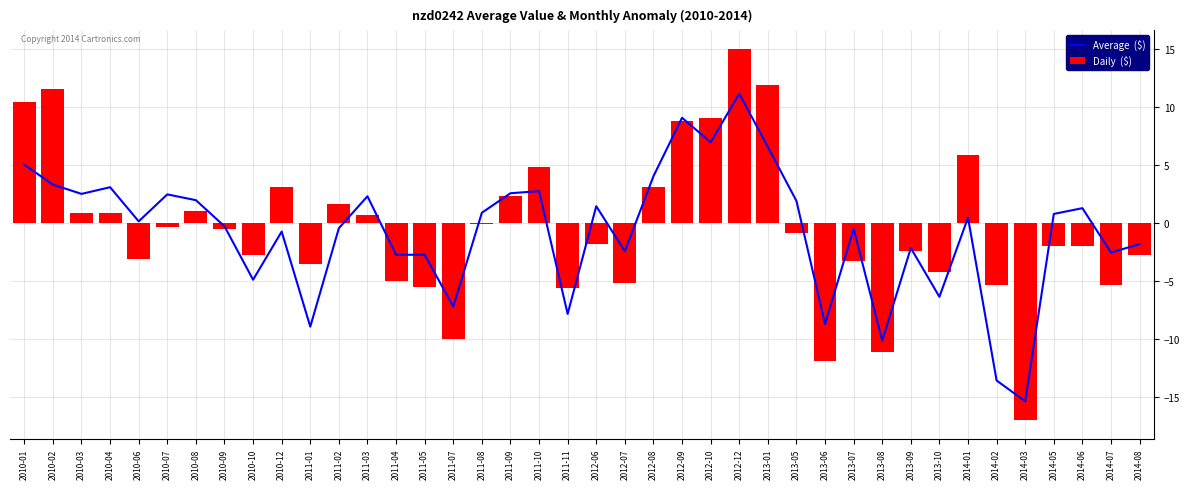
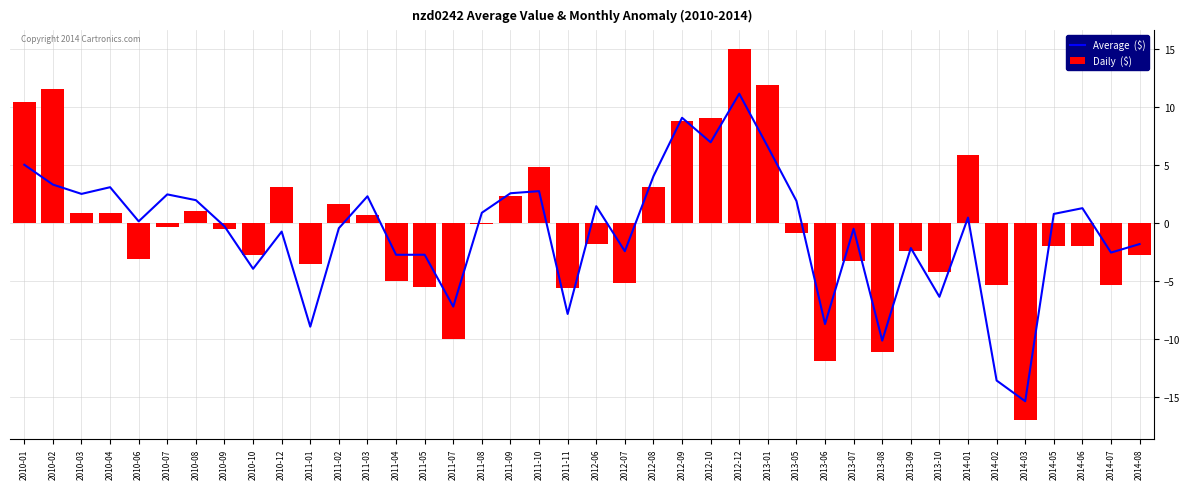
  {
    "Average ($)": {
      "2010-01": 5.0,
      "2010-02": 3.3,
      "2010-03": 2.5,
      "2010-04": 3.1,
      "2010-06": 0.1,
      "2010-07": 2.5,
      "2010-08": 2.0,
      "2010-09": -0.3,
-     "2010-10": -4.9,
+     "2010-10": -3.9,
      "2010-12": -0.7,
      "2011-01": -8.9,
      "2011-02": -0.4,
      "2011-03": 2.3,
      "2011-04": -2.7,
      "2011-05": -2.7,
      "2011-07": -7.2,
      "2011-08": 0.9,
      "2011-09": 2.6,
      "2011-10": 2.7,
      "2011-11": -7.8,
      "2012-06": 1.4,
      "2012-07": -2.4,
      "2012-08": 4.0,
      "2012-09": 9.0,
      "2012-10": 6.9,
      "2012-12": 11.1,
      "2013-01": 6.5,
      "2013-05": 1.9,
      "2013-06": -8.7,
      "2013-07": -0.5,
      "2013-08": -10.1,
      "2013-09": -2.2,
      "2013-10": -6.4,
      "2014-01": 0.5,
      "2014-02": -13.6,
      "2014-03": -15.3,
      "2014-05": 0.8,
      "2014-06": 1.3,
      "2014-07": -2.5,
      "2014-08": -1.8
    },
    "Daily ($)": {
      "2010-01": 10.4,
      "2010-02": 11.5,
      "2010-03": 0.9,
      "2010-04": 0.8,
      "2010-06": -3.1,
      "2010-07": -0.3,
      "2010-08": 1.0,
      "2010-09": -0.5,
      "2010-10": -2.8,
      "2010-12": 3.1,
      "2011-01": -3.6,
      "2011-02": 1.7,
      "2011-03": 0.7,
      "2011-04": -5.0,
      "2011-05": -5.5,
      "2011-07": -10.0,
      "2011-09": 2.3,
      "2011-10": 4.9,
      "2011-11": -5.6,
      "2012-06": -1.8,
      "2012-07": -5.2,
      "2012-08": 3.1,
      "2012-09": 8.8,
      "2012-10": 9.1,
      "2012-12": 15.0,
      "2013-01": 11.9,
      "2013-05": -0.9,
      "2013-06": -11.9,
      "2013-07": -3.3,
      "2013-08": -11.1,
      "2013-09": -2.4,
      "2013-10": -4.2,
      "2014-01": 5.8,
      "2014-02": -5.3,
      "2014-03": -17.0,
      "2014-05": -2.0,
      "2014-06": -1.9,
      "2014-07": -5.3,
      "2014-08": -2.8
    }
  }
